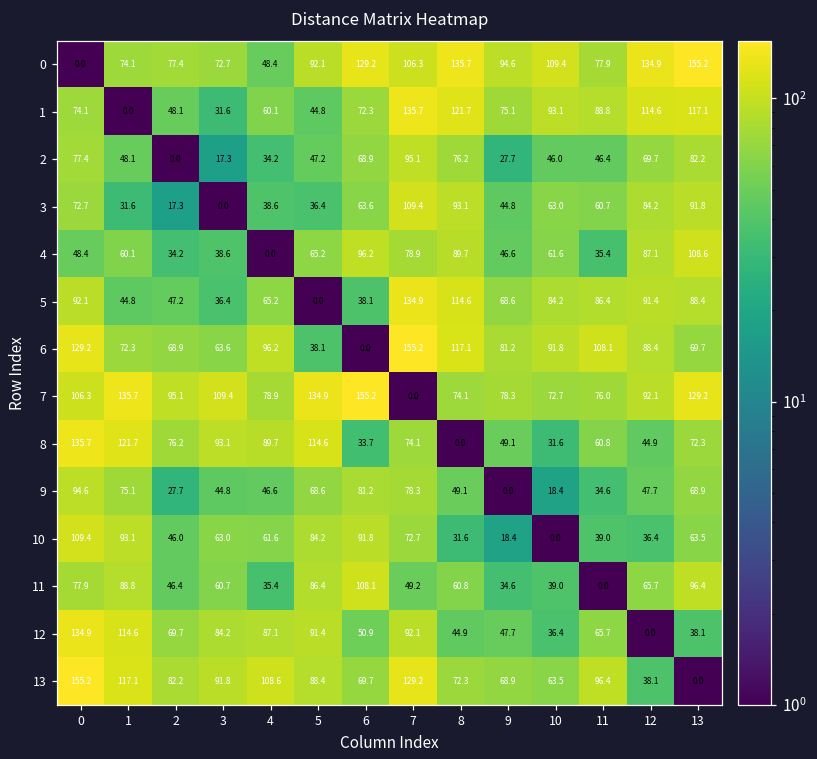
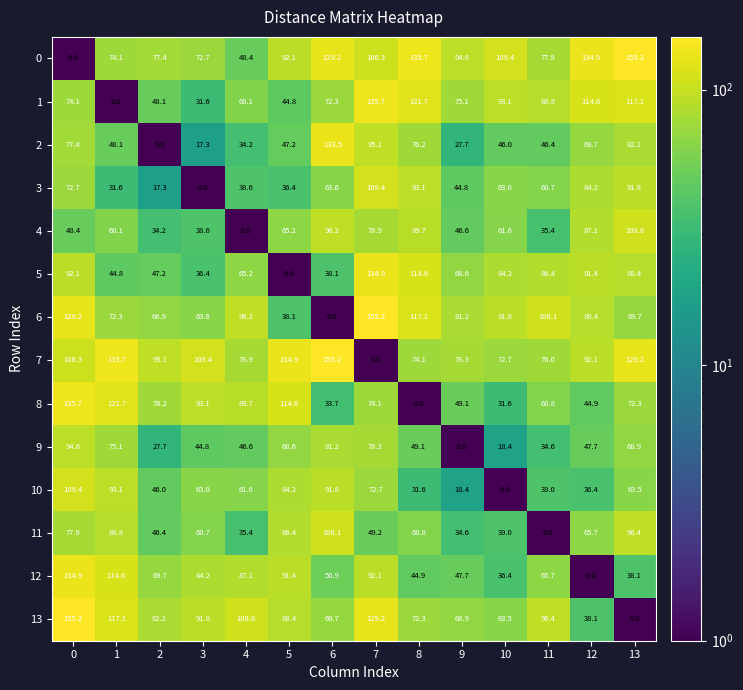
  {
    "0": {
      "0": 0.0,
      "1": 74.1,
      "2": 77.4,
      "3": 72.7,
      "4": 48.4,
      "5": 92.1,
      "6": 129.2,
      "7": 106.3,
      "8": 135.7,
      "9": 94.6,
      "10": 109.4,
      "11": 77.9,
      "12": 134.9,
      "13": 155.2
    },
    "1": {
      "0": 74.1,
      "1": 0.0,
      "2": 48.1,
      "3": 31.6,
      "4": 60.1,
      "5": 44.8,
      "6": 72.3,
      "7": 135.7,
      "8": 121.7,
      "9": 75.1,
      "10": 93.1,
      "11": 88.8,
      "12": 114.6,
      "13": 117.1
    },
    "2": {
      "0": 77.4,
      "1": 48.1,
      "2": 0.0,
      "3": 17.3,
      "4": 34.2,
      "5": 47.2,
-     "6": 68.9,
+     "6": 133.5,
      "7": 95.1,
      "8": 76.2,
      "9": 27.7,
      "10": 46.0,
      "11": 46.4,
      "12": 69.7,
      "13": 82.2
    },
    "3": {
      "0": 72.7,
      "1": 31.6,
      "2": 17.3,
      "3": 0.0,
      "4": 38.6,
      "5": 36.4,
      "6": 63.6,
      "7": 109.4,
      "8": 93.1,
      "9": 44.8,
      "10": 63.0,
      "11": 60.7,
      "12": 84.2,
      "13": 91.8
    },
    "4": {
      "0": 48.4,
      "1": 60.1,
      "2": 34.2,
      "3": 38.6,
      "4": 0.0,
      "5": 65.2,
      "6": 96.2,
      "7": 78.9,
      "8": 89.7,
      "9": 46.6,
      "10": 61.6,
      "11": 35.4,
      "12": 87.1,
      "13": 108.6
    },
    "5": {
      "0": 92.1,
      "1": 44.8,
      "2": 47.2,
      "3": 36.4,
      "4": 65.2,
      "5": 0.0,
      "6": 38.1,
      "7": 134.9,
      "8": 114.6,
      "9": 68.6,
      "10": 84.2,
      "11": 86.4,
      "12": 91.4,
      "13": 88.4
    },
    "6": {
      "0": 129.2,
      "1": 72.3,
      "2": 68.9,
      "3": 63.6,
      "4": 96.2,
      "5": 38.1,
      "6": 0.0,
      "7": 155.2,
      "8": 117.1,
      "9": 81.2,
      "10": 91.8,
      "11": 108.1,
      "12": 88.4,
      "13": 69.7
    },
    "7": {
      "0": 106.3,
      "1": 135.7,
      "2": 95.1,
      "3": 109.4,
      "4": 78.9,
      "5": 134.9,
      "6": 155.2,
      "7": 0.0,
      "8": 74.1,
      "9": 78.3,
      "10": 72.7,
      "11": 76.0,
      "12": 92.1,
      "13": 129.2
    },
    "8": {
      "0": 135.7,
      "1": 121.7,
      "2": 76.2,
      "3": 93.1,
      "4": 89.7,
      "5": 114.6,
      "6": 33.7,
      "7": 74.1,
      "8": 0.0,
      "9": 49.1,
      "10": 31.6,
      "11": 60.8,
      "12": 44.9,
      "13": 72.3
    },
    "9": {
      "0": 94.6,
      "1": 75.1,
      "2": 27.7,
      "3": 44.8,
      "4": 46.6,
      "5": 68.6,
      "6": 81.2,
      "7": 78.3,
      "8": 49.1,
      "9": 0.0,
      "10": 18.4,
      "11": 34.6,
      "12": 47.7,
      "13": 68.9
    },
    "10": {
      "0": 109.4,
      "1": 93.1,
      "2": 46.0,
      "3": 63.0,
      "4": 61.6,
      "5": 84.2,
      "6": 91.8,
      "7": 72.7,
      "8": 31.6,
      "9": 18.4,
      "10": 0.0,
      "11": 39.0,
      "12": 36.4,
      "13": 63.5
    },
    "11": {
      "0": 77.9,
      "1": 88.8,
      "2": 46.4,
      "3": 60.7,
      "4": 35.4,
      "5": 86.4,
      "6": 108.1,
      "7": 49.2,
      "8": 60.8,
      "9": 34.6,
      "10": 39.0,
      "11": 0.0,
      "12": 65.7,
      "13": 96.4
    },
    "12": {
      "0": 134.9,
      "1": 114.6,
      "2": 69.7,
      "3": 84.2,
      "4": 87.1,
      "5": 91.4,
      "6": 50.9,
      "7": 92.1,
      "8": 44.9,
      "9": 47.7,
      "10": 36.4,
      "11": 65.7,
      "12": 0.0,
      "13": 38.1
    },
    "13": {
      "0": 155.2,
      "1": 117.1,
      "2": 82.2,
      "3": 91.8,
      "4": 108.6,
      "5": 88.4,
      "6": 69.7,
      "7": 129.2,
      "8": 72.3,
      "9": 68.9,
      "10": 63.5,
      "11": 96.4,
      "12": 38.1,
      "13": 0.0
    }
  }
